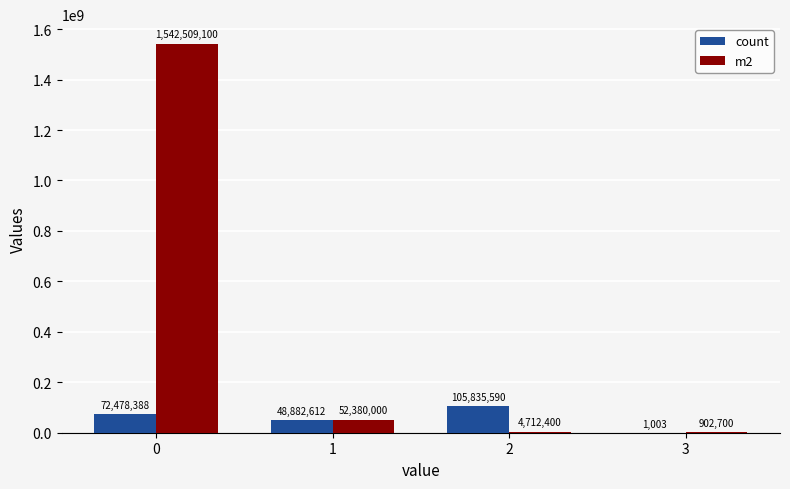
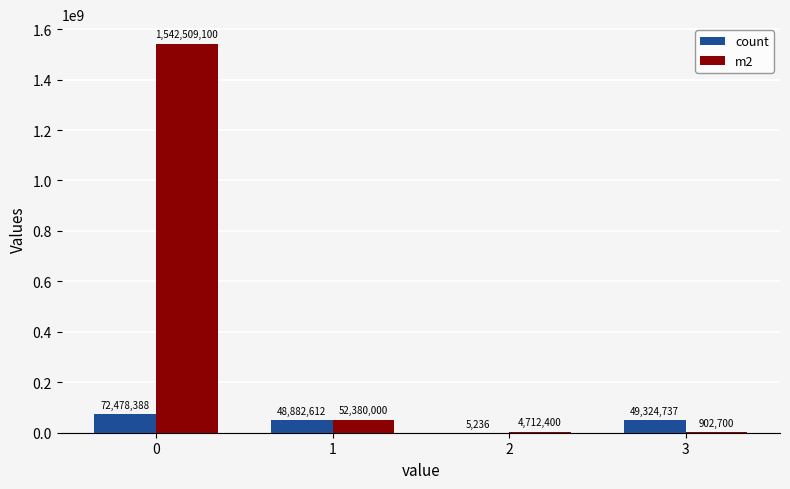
  {
    "count": {
      "0": "72,478,388",
      "1": "48,882,612",
-     "2": "105,835,590",
-     "3": "1,003"
+     "2": "5,236",
+     "3": "49,324,737"
    },
    "m2": {
      "0": "1,542,509,100",
      "1": "52,380,000",
      "2": "4,712,400",
      "3": "902,700"
    }
  }
